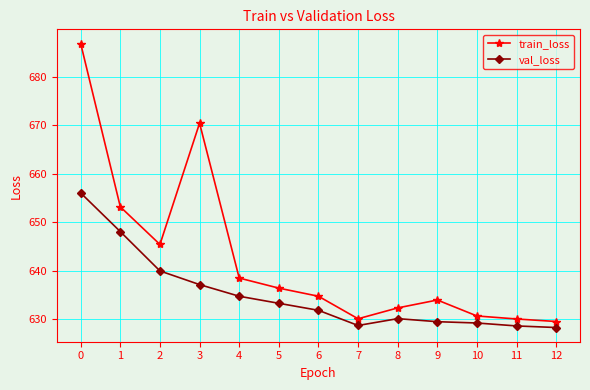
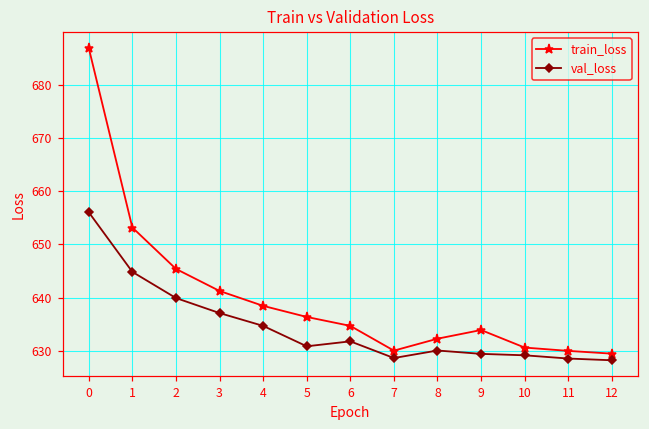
  {
    "train_loss": {
      "0": 687,
      "1": 653,
      "2": 645,
-     "3": 670,
+     "3": 641,
      "4": 638,
      "5": 636,
      "6": 635,
      "7": 630,
      "8": 632,
      "9": 634,
      "10": 631,
      "11": 630,
      "12": 629
    },
    "val_loss": {
      "0": 656,
-     "1": 648,
+     "1": 645,
      "2": 640,
      "3": 637,
      "4": 635,
-     "5": 633,
+     "5": 631,
      "6": 632,
      "7": 629,
      "8": 630,
      "9": 629,
      "10": 629,
      "11": 629,
      "12": 628
    }
  }
